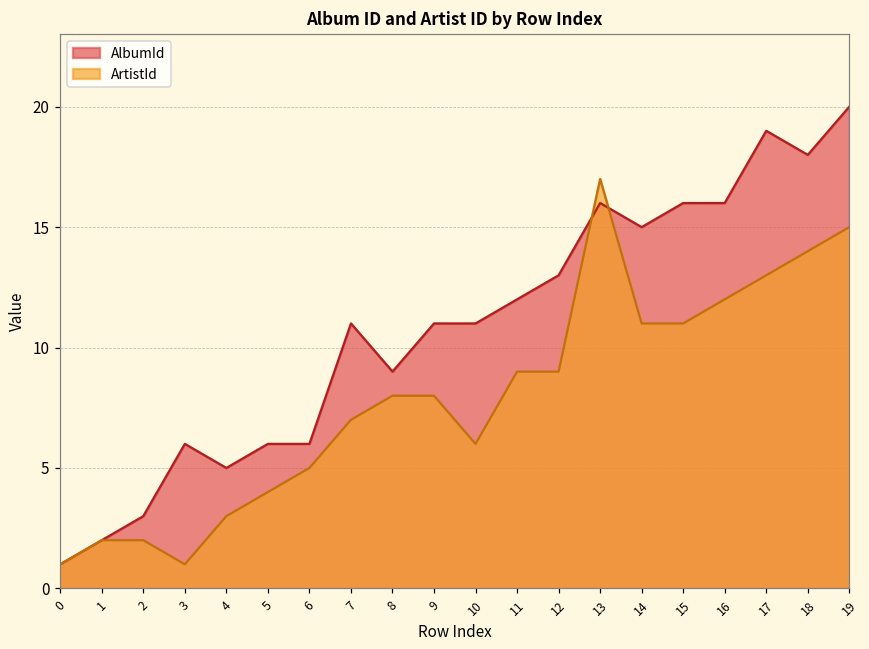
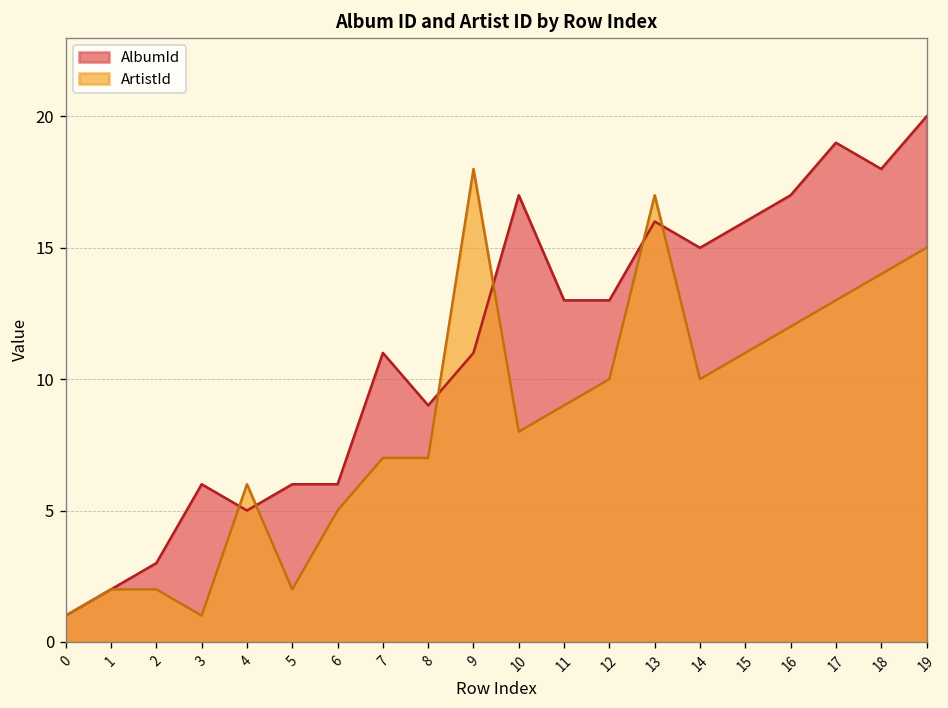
  {
    "AlbumId": {
      "2": 3,
      "3": 6,
      "4": 5,
      "5": 6,
      "6": 6,
      "7": 11,
      "8": 9,
      "9": 11,
-     "10": 11,
-     "11": 12,
+     "10": 17,
+     "11": 13,
      "12": 13,
      "13": 16,
      "14": 15,
      "15": 16,
-     "16": 16,
+     "16": 17,
      "17": 19,
      "18": 18,
      "19": 20
    },
    "ArtistId": {
      "2": 2,
      "3": 1,
-     "4": 3,
-     "5": 4,
+     "4": 6,
+     "5": 2,
      "6": 5,
      "7": 7,
-     "8": 8,
-     "9": 8,
-     "10": 6,
+     "8": 7,
+     "9": 18,
+     "10": 8,
      "11": 9,
-     "12": 9,
+     "12": 10,
      "13": 17,
-     "14": 11,
+     "14": 10,
      "15": 11,
      "16": 12,
      "17": 13,
      "18": 14,
      "19": 15
    }
  }
